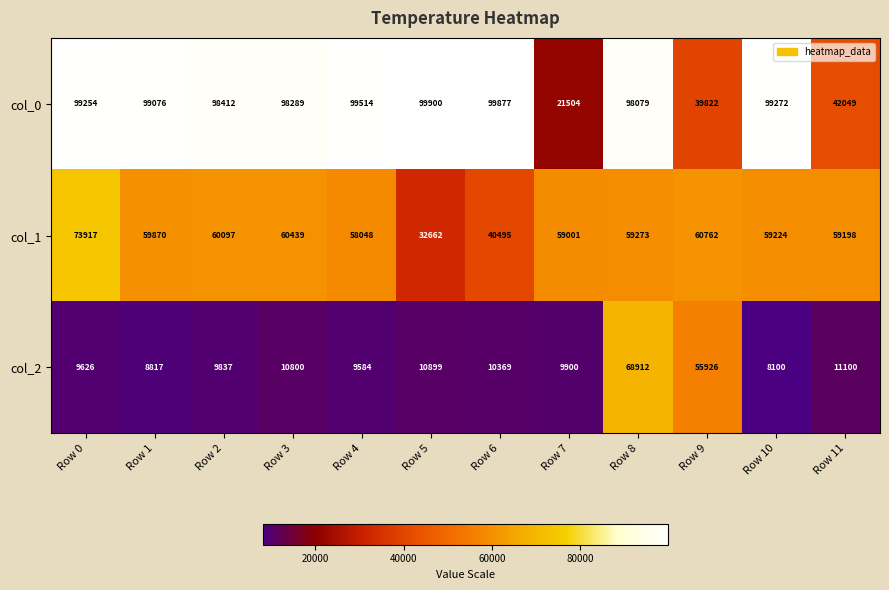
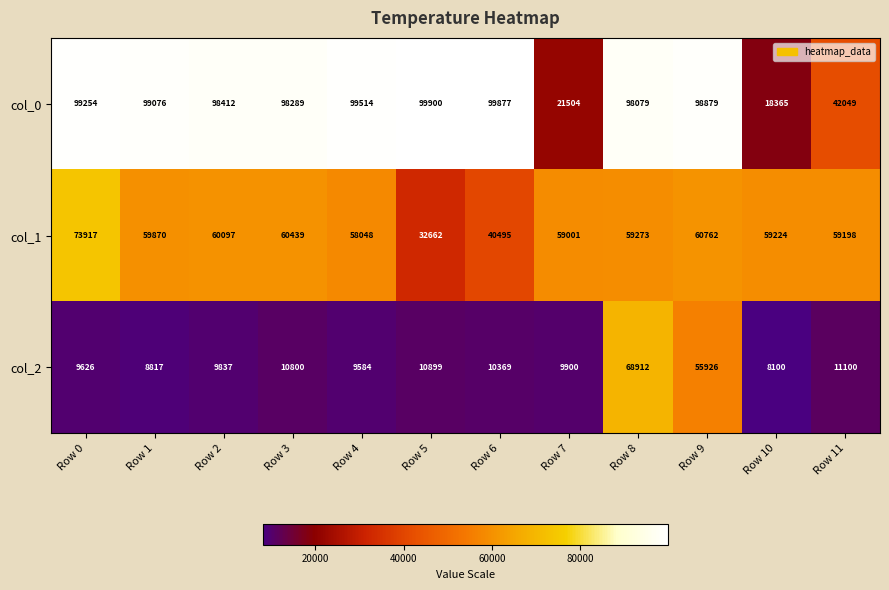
  {
    "col_0": {
      "Row 0": 99254,
      "Row 1": 99076,
      "Row 2": 98412,
      "Row 3": 98289,
      "Row 4": 99514,
      "Row 5": 99900,
      "Row 6": 99877,
      "Row 7": 21504,
      "Row 8": 98079,
-     "Row 9": 39822,
-     "Row 10": 99272,
+     "Row 9": 98879,
+     "Row 10": 18365,
      "Row 11": 42049
    },
    "col_1": {
      "Row 0": 73917,
      "Row 1": 59870,
      "Row 2": 60097,
      "Row 3": 60439,
      "Row 4": 58048,
      "Row 5": 32662,
      "Row 6": 40495,
      "Row 7": 59001,
      "Row 8": 59273,
      "Row 9": 60762,
      "Row 10": 59224,
      "Row 11": 59198
    },
    "col_2": {
      "Row 0": 9626,
      "Row 1": 8817,
      "Row 2": 9837,
      "Row 3": 10800,
      "Row 4": 9584,
      "Row 5": 10899,
      "Row 6": 10369,
      "Row 7": 9900,
      "Row 8": 68912,
      "Row 9": 55926,
      "Row 10": 8100,
      "Row 11": 11100
    }
  }
